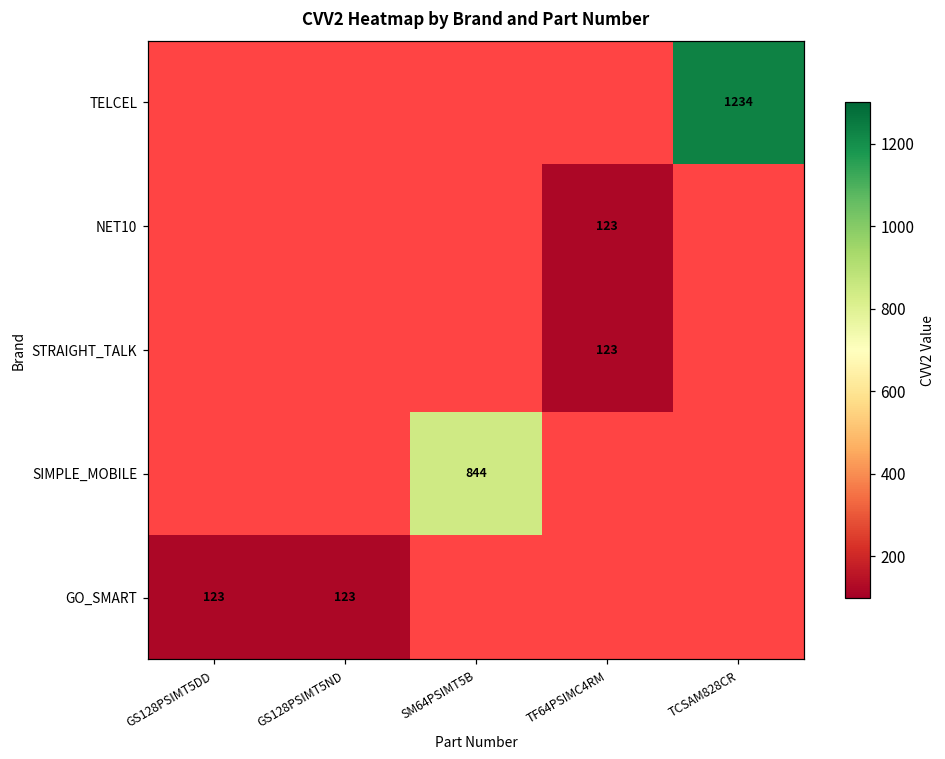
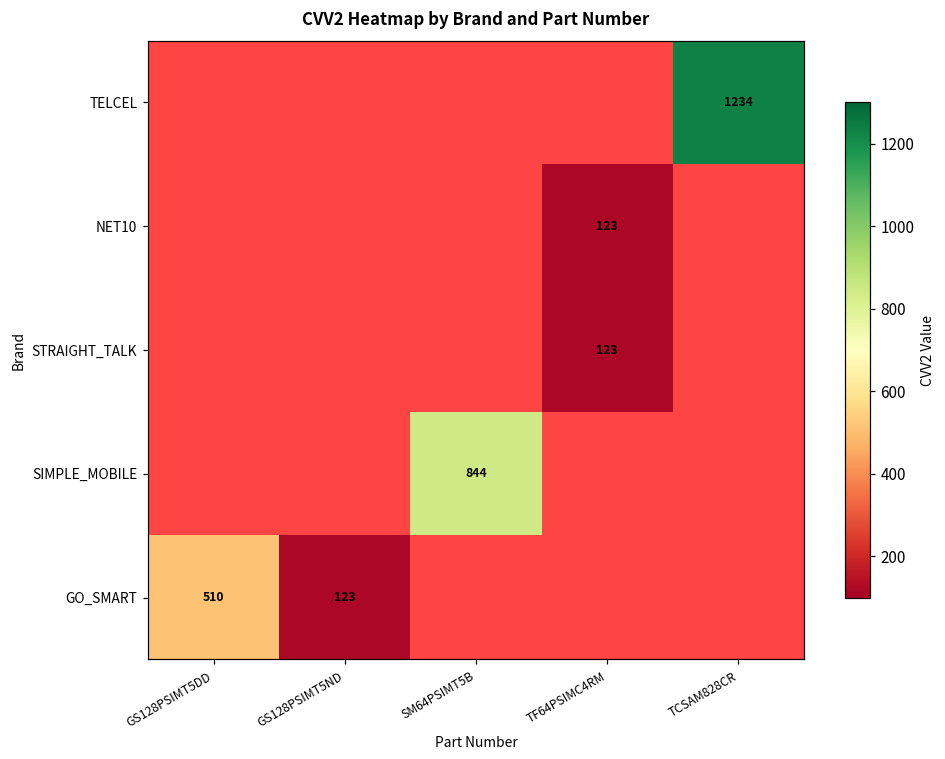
  {
    "TELCEL": {
      "TCSAM828CR": 1234
    },
    "NET10": {
      "TF64PSIMC4RM": 123
    },
    "STRAIGHT_TALK": {
      "TF64PSIMC4RM": 123
    },
    "SIMPLE_MOBILE": {
      "SM64PSIMT5B": 844
    },
    "GO_SMART": {
-     "GS128PSIMT5DD": 123,
+     "GS128PSIMT5DD": 510,
      "GS128PSIMT5ND": 123
    }
  }
